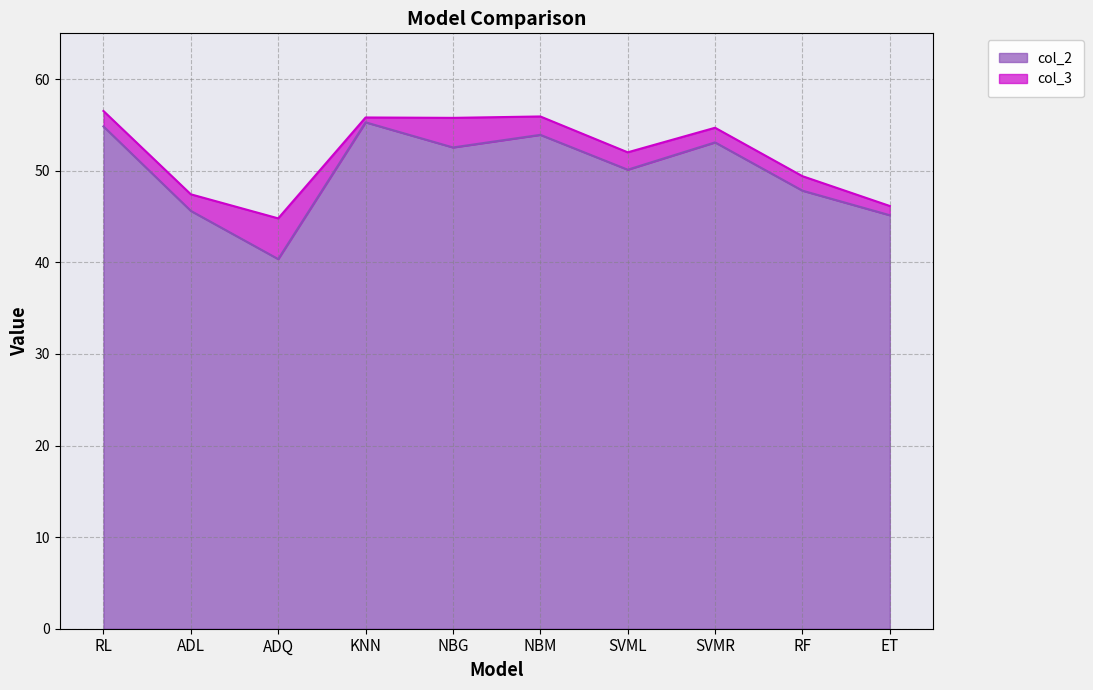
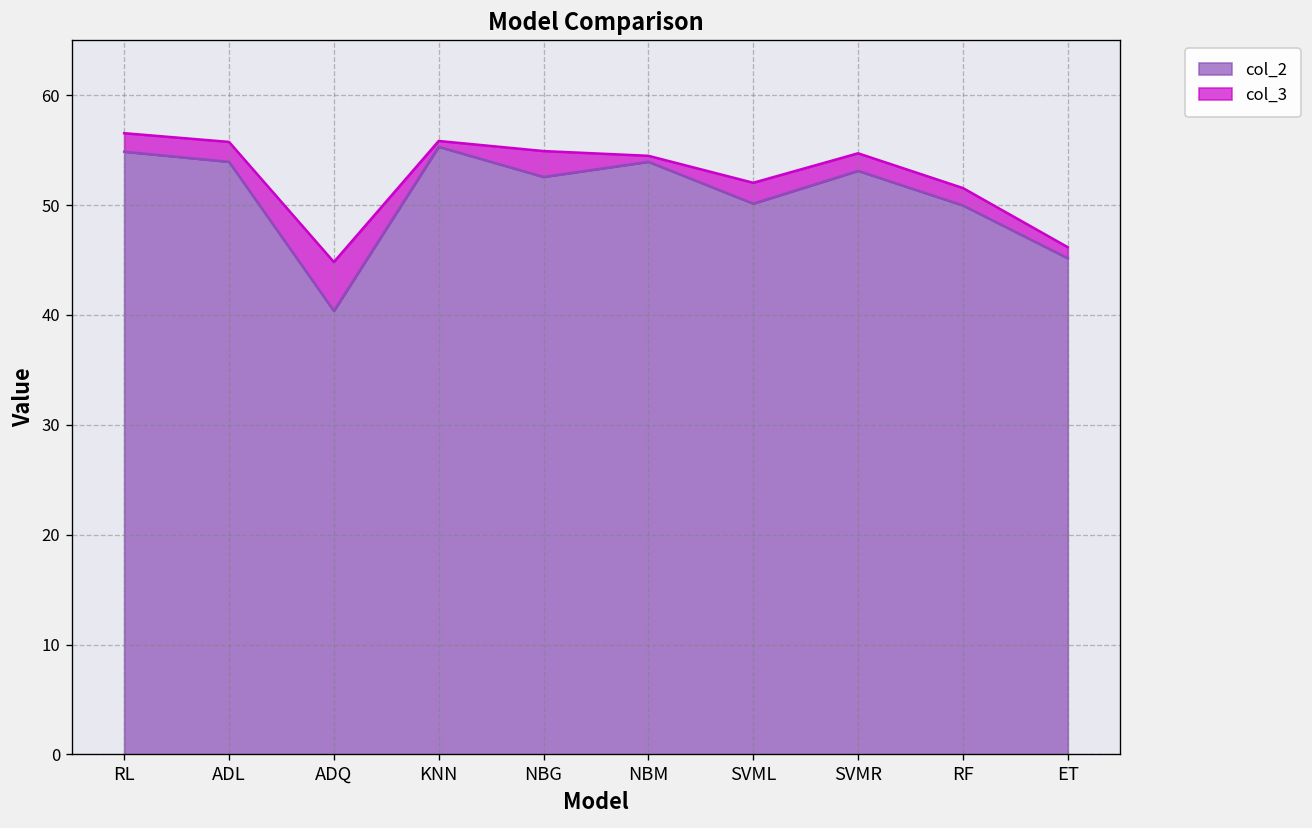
  {
    "col_2": {
      "RL": 55,
-     "ADL": 46,
+     "ADL": 54,
      "ADQ": 40,
      "KNN": 55,
      "NBG": 53,
      "NBM": 54,
      "SVML": 50,
      "SVMR": 53,
-     "RF": 48,
+     "RF": 50,
      "ET": 45
    },
    "col_3": {
      "RL": 2,
      "ADL": 2,
      "ADQ": 4,
      "KNN": 1,
-     "NBG": 3,
-     "NBM": 2,
+     "NBG": 2,
+     "NBM": 1,
      "SVML": 2,
      "SVMR": 2,
      "RF": 2,
      "ET": 1
    }
  }
